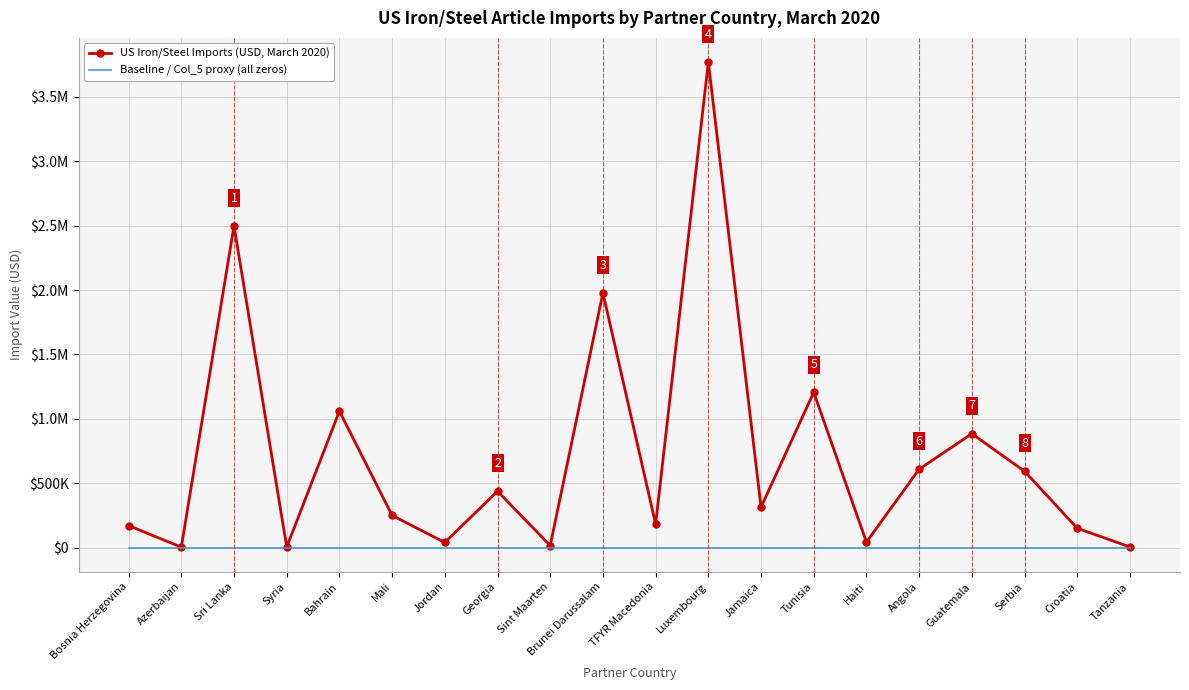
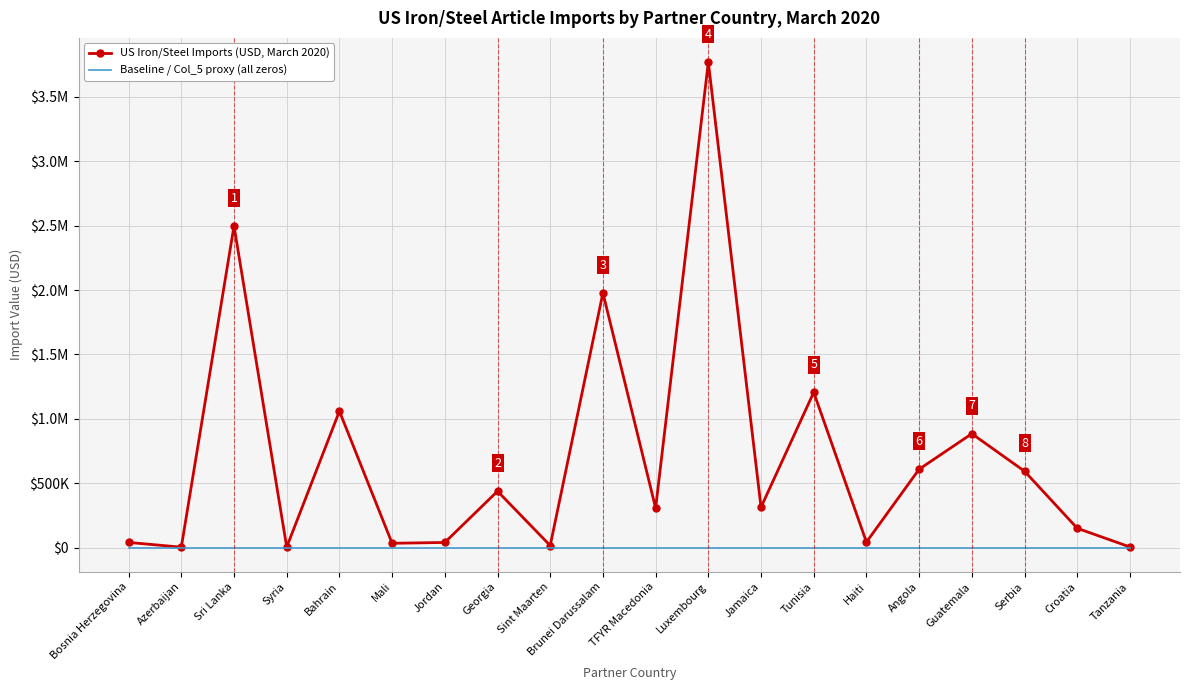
  {
    "US Iron/Steel Imports (USD, March 2020)": {
-     "Bosnia Herzegovina": "$170000",
+     "Bosnia Herzegovina": "$40000",
      "Bahrain": "$1060000",
-     "Mali": "$250000",
+     "Mali": "$30000",
      "Jordan": "$40000",
-     "TFYR Macedonia": "$180000",
+     "TFYR Macedonia": "$310000",
      "Jamaica": "$310000",
      "Haiti": "$40000",
      "Croatia": "$150000"
    },
    "Baseline / Col_5 proxy (all zeros)": {
      "Bosnia Herzegovina": "$0",
      "Sri Lanka": "$0",
      "Bahrain": "$0",
      "Mali": "$0",
      "Jordan": "$0",
      "Georgia": "$0",
      "Brunei Darussalam": "$0",
      "TFYR Macedonia": "$0",
      "Luxembourg": "$0",
      "Jamaica": "$0",
      "Tunisia": "$0",
      "Haiti": "$0",
      "Angola": "$0",
      "Guatemala": "$0",
      "Serbia": "$0",
      "Croatia": "$0"
    }
  }
